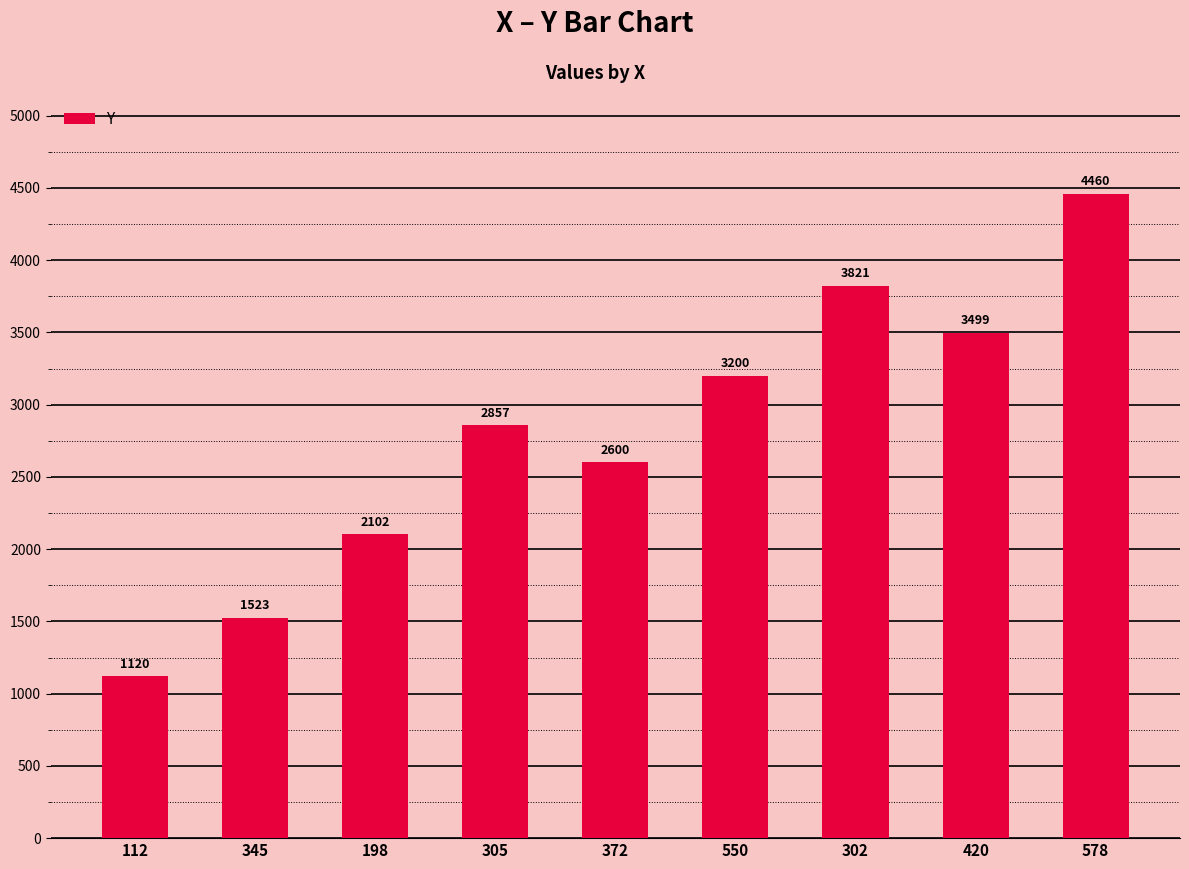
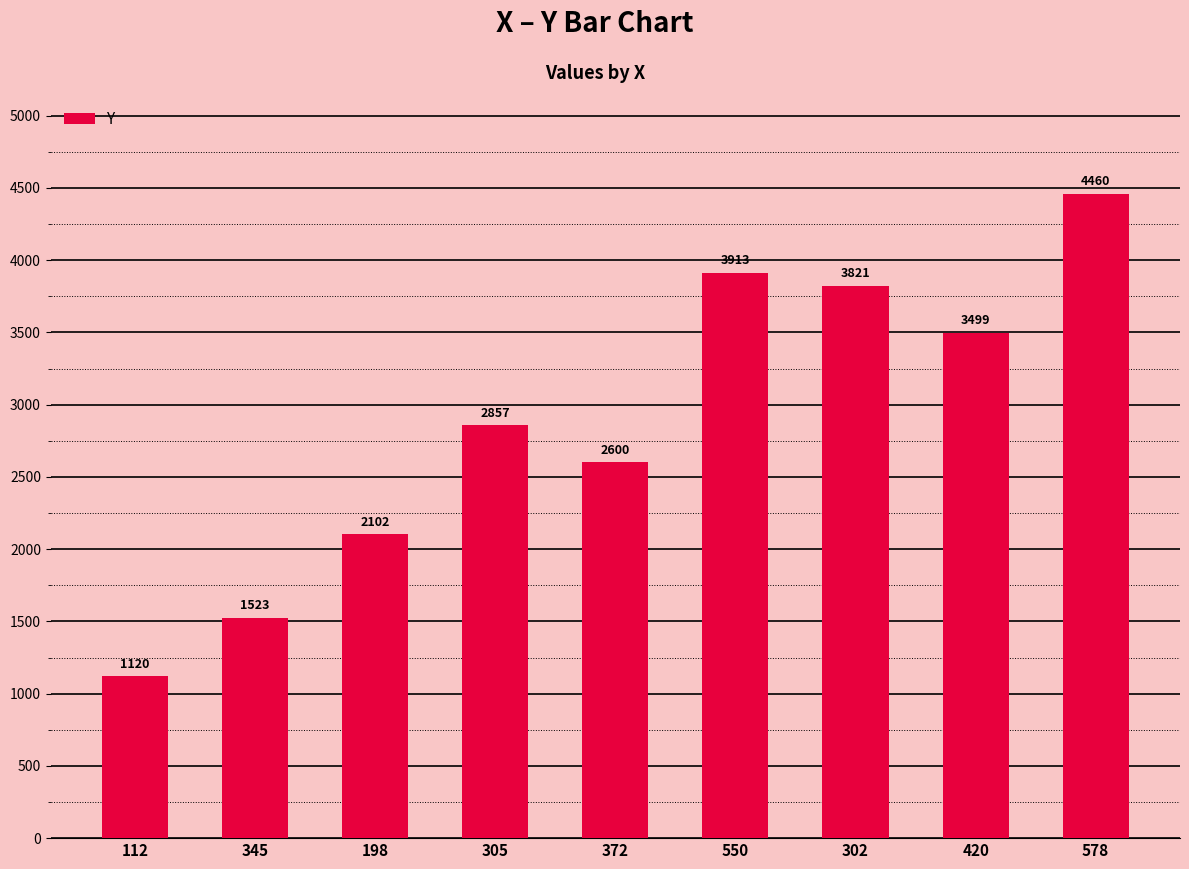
  {
    "112": 1120,
    "345": 1523,
    "198": 2102,
    "305": 2857,
    "372": 2600,
-   "550": 3200,
+   "550": 3913,
    "302": 3821,
    "420": 3499,
    "578": 4460
  }
